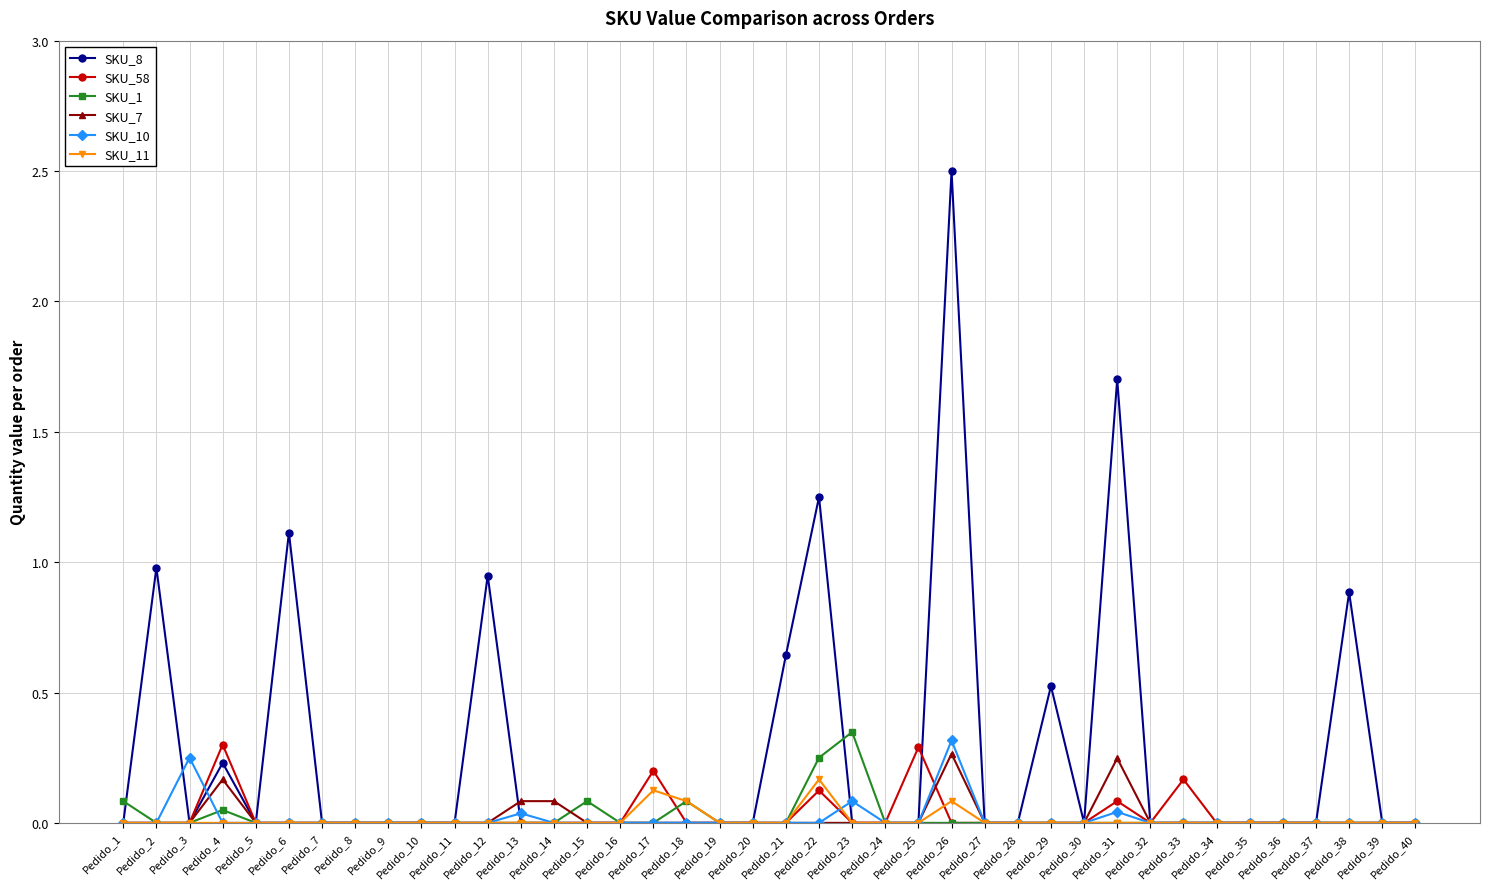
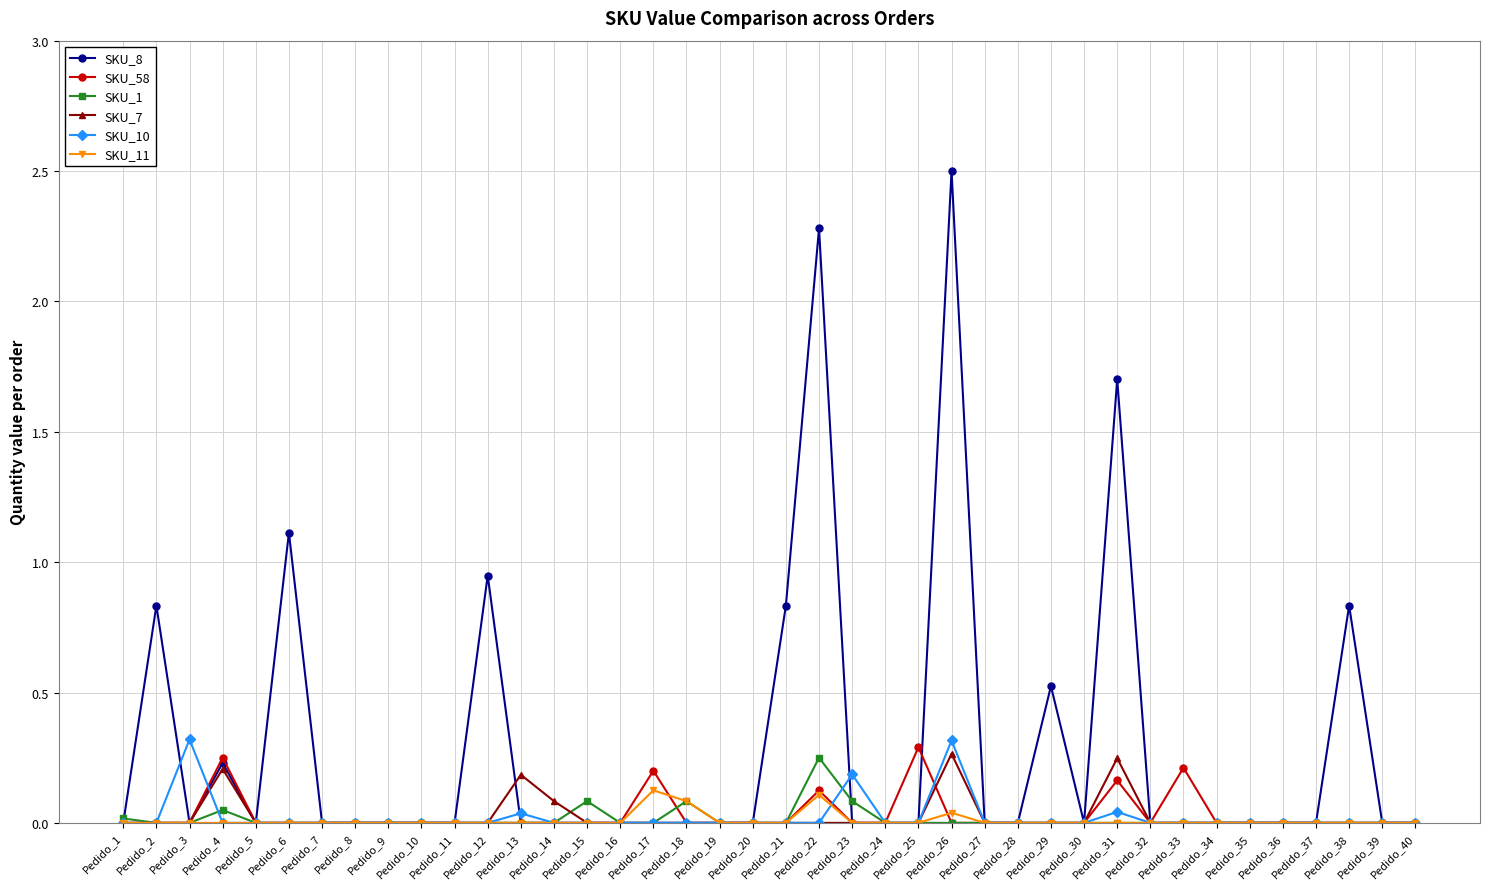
  {
    "SKU_8": {
-     "Pedido_2": 0.98,
+     "Pedido_2": 0.83,
      "Pedido_4": 0.23,
      "Pedido_6": 1.11,
      "Pedido_12": 0.95,
-     "Pedido_21": 0.64,
-     "Pedido_22": 1.25,
+     "Pedido_21": 0.83,
+     "Pedido_22": 2.28,
      "Pedido_26": 2.50,
      "Pedido_29": 0.52,
      "Pedido_31": 1.70,
-     "Pedido_38": 0.88
+     "Pedido_38": 0.83
    },
    "SKU_58": {
-     "Pedido_4": 0.30,
+     "Pedido_4": 0.25,
      "Pedido_17": 0.20,
      "Pedido_22": 0.12,
      "Pedido_25": 0.29,
-     "Pedido_31": 0.08,
-     "Pedido_33": 0.17
+     "Pedido_31": 0.16,
+     "Pedido_33": 0.21
    },
    "SKU_1": {
-     "Pedido_1": 0.08,
+     "Pedido_1": 0.02,
      "Pedido_4": 0.05,
      "Pedido_15": 0.08,
      "Pedido_22": 0.25,
-     "Pedido_23": 0.35
+     "Pedido_23": 0.08
    },
    "SKU_7": {
-     "Pedido_4": 0.17,
-     "Pedido_13": 0.08,
+     "Pedido_4": 0.21,
+     "Pedido_13": 0.18,
      "Pedido_14": 0.08,
      "Pedido_26": 0.26,
      "Pedido_31": 0.25
    },
    "SKU_10": {
-     "Pedido_3": 0.25,
+     "Pedido_3": 0.32,
      "Pedido_13": 0.04,
-     "Pedido_23": 0.08,
+     "Pedido_23": 0.19,
      "Pedido_26": 0.32,
      "Pedido_31": 0.04
    },
    "SKU_11": {
      "Pedido_17": 0.12,
-     "Pedido_22": 0.17,
-     "Pedido_26": 0.08
+     "Pedido_22": 0.11,
+     "Pedido_26": 0.04
    }
  }
